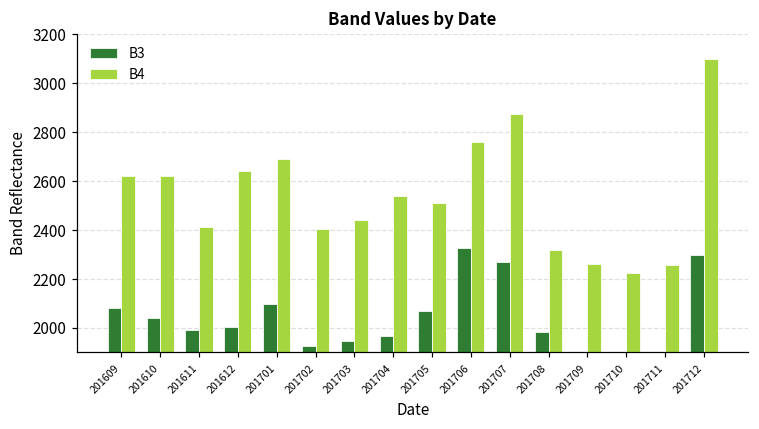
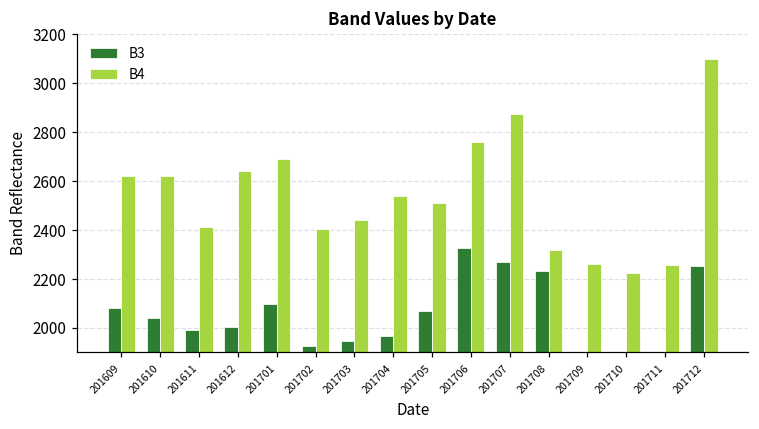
  {
    "B3": {
      "201609": 2080,
      "201610": 2040,
      "201611": 1990,
      "201612": 2010,
      "201701": 2100,
      "201702": 1930,
      "201703": 1950,
      "201704": 1970,
      "201705": 2070,
      "201706": 2330,
      "201707": 2270,
-     "201708": 1980,
-     "201712": 2300
+     "201708": 2240,
+     "201712": 2250
    },
    "B4": {
      "201609": 2620,
      "201610": 2620,
      "201611": 2410,
      "201612": 2640,
      "201701": 2690,
      "201702": 2400,
      "201703": 2440,
      "201704": 2540,
      "201705": 2510,
      "201706": 2760,
      "201707": 2870,
      "201708": 2320,
      "201709": 2260,
      "201710": 2220,
      "201711": 2260,
      "201712": 3100
    }
  }
